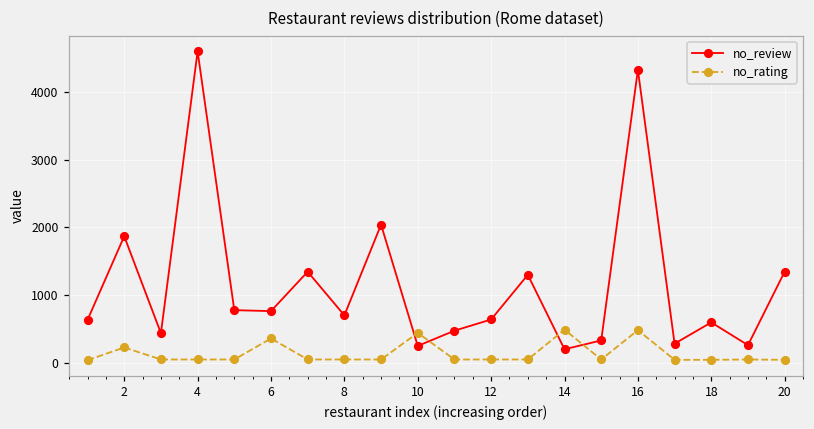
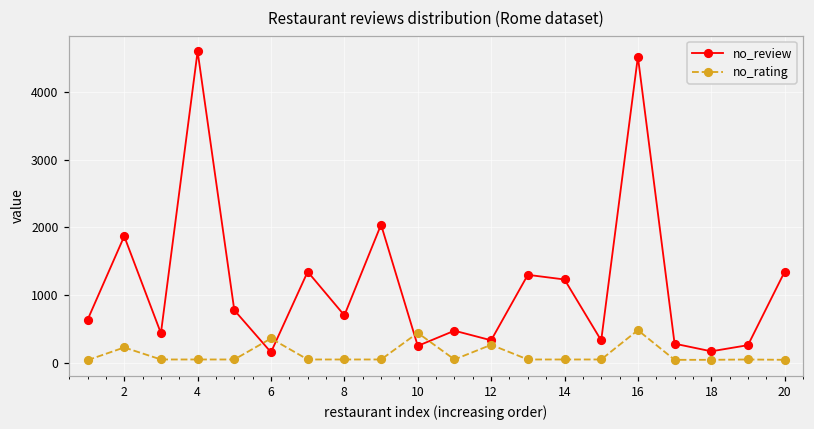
  {
    "no_review": {
      "2": 1900,
      "4": 4600,
-     "6": 800,
+     "6": 200,
      "8": 700,
      "10": 200,
-     "12": 600,
-     "14": 200,
-     "16": 4300,
-     "18": 600,
+     "12": 300,
+     "14": 1200,
+     "16": 4500,
+     "18": 200,
      "20": 1300
    },
    "no_rating": {
      "2": 200,
      "4": 0,
      "6": 400,
      "8": 0,
      "10": 400,
-     "12": 0,
-     "14": 500,
+     "12": 300,
+     "14": 0,
      "16": 500,
      "18": 0,
      "20": 0
    }
  }
